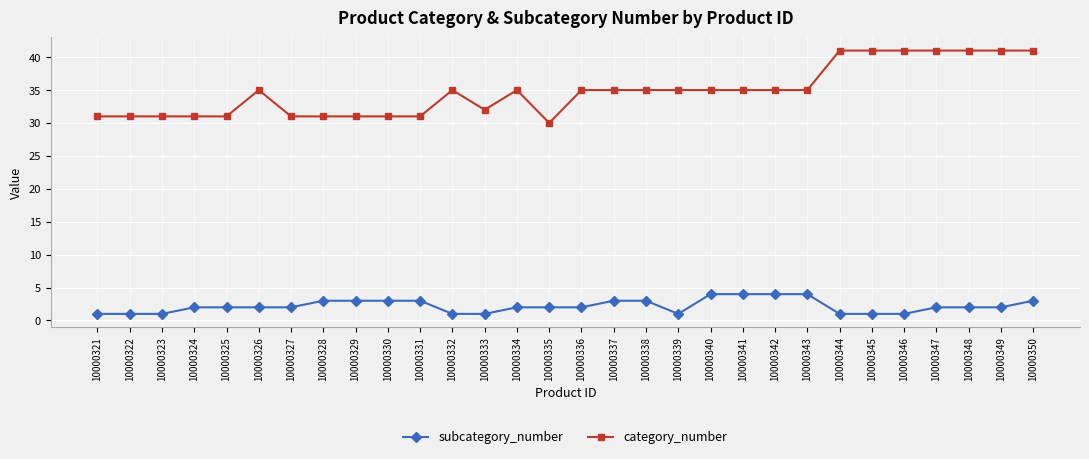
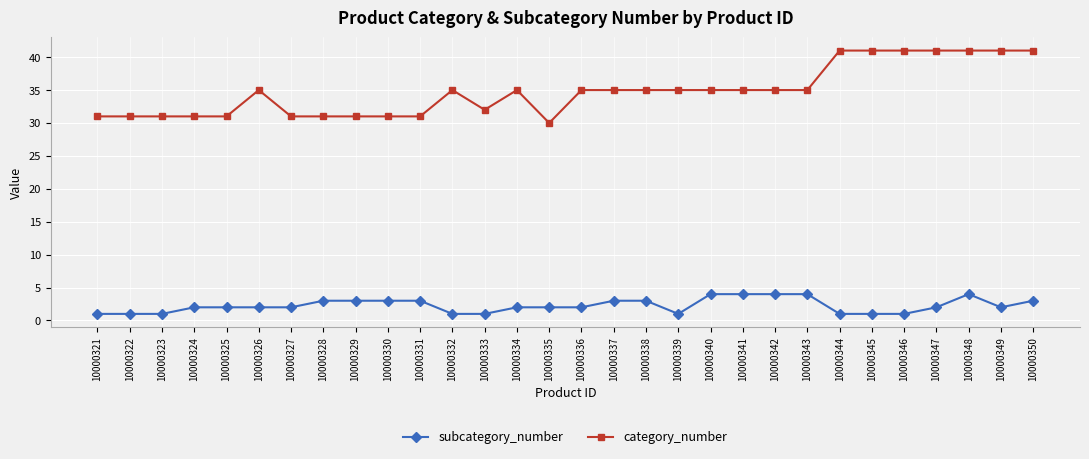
  {
    "subcategory_number": {
      "10000321": 1,
      "10000322": 1,
      "10000323": 1,
      "10000324": 2,
      "10000325": 2,
      "10000326": 2,
      "10000327": 2,
      "10000328": 3,
      "10000329": 3,
      "10000330": 3,
      "10000331": 3,
      "10000332": 1,
      "10000333": 1,
      "10000334": 2,
      "10000335": 2,
      "10000336": 2,
      "10000337": 3,
      "10000338": 3,
      "10000339": 1,
      "10000340": 4,
      "10000341": 4,
      "10000342": 4,
      "10000343": 4,
      "10000344": 1,
      "10000345": 1,
      "10000346": 1,
      "10000347": 2,
-     "10000348": 2,
+     "10000348": 4,
      "10000349": 2,
      "10000350": 3
    },
    "category_number": {
      "10000321": 31,
      "10000322": 31,
      "10000323": 31,
      "10000324": 31,
      "10000325": 31,
      "10000326": 35,
      "10000327": 31,
      "10000328": 31,
      "10000329": 31,
      "10000330": 31,
      "10000331": 31,
      "10000332": 35,
      "10000333": 32,
      "10000334": 35,
      "10000335": 30,
      "10000336": 35,
      "10000337": 35,
      "10000338": 35,
      "10000339": 35,
      "10000340": 35,
      "10000341": 35,
      "10000342": 35,
      "10000343": 35,
      "10000344": 41,
      "10000345": 41,
      "10000346": 41,
      "10000347": 41,
      "10000348": 41,
      "10000349": 41,
      "10000350": 41
    }
  }
